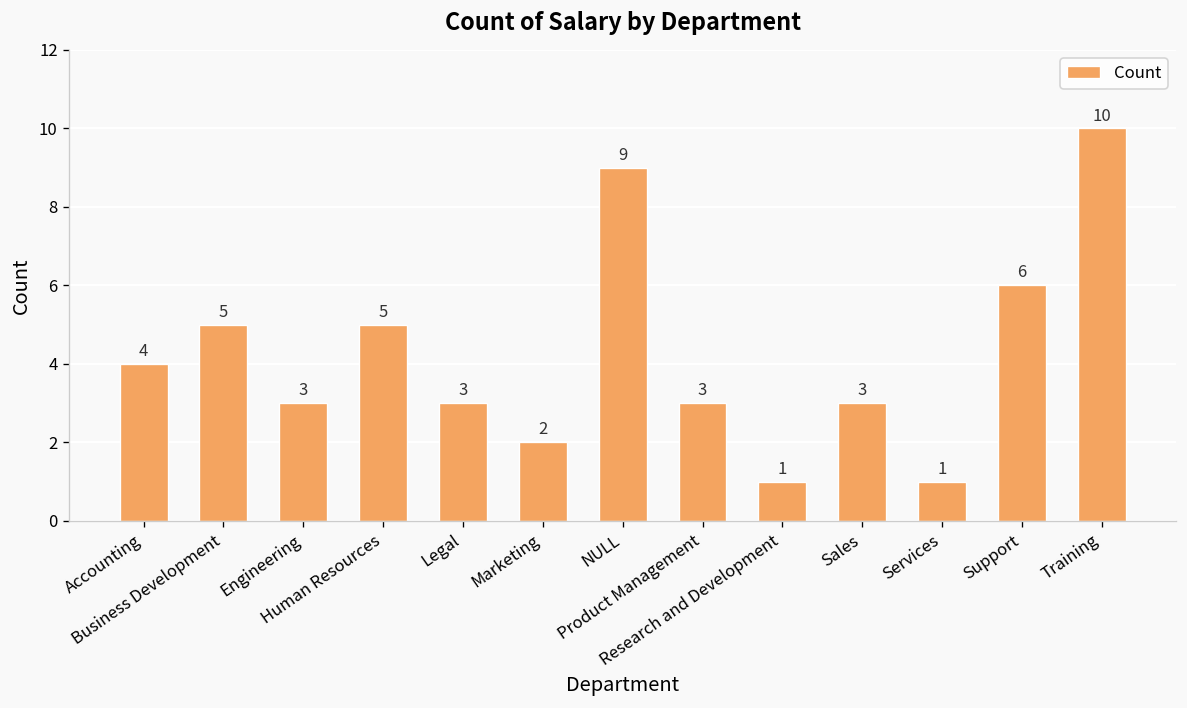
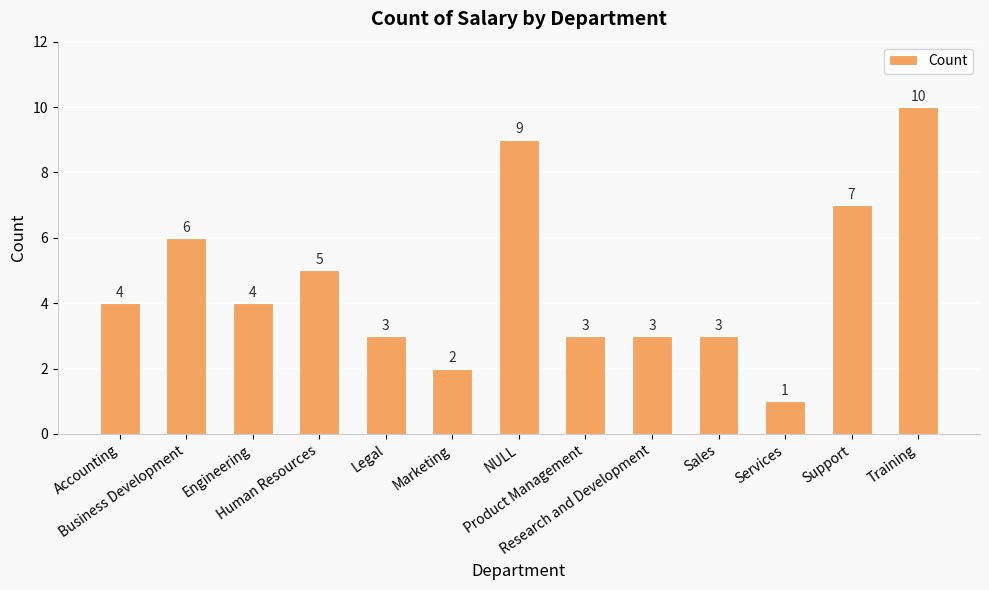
  {
    "Accounting": 4,
-   "Business Development": 5,
-   "Engineering": 3,
+   "Business Development": 6,
+   "Engineering": 4,
    "Human Resources": 5,
    "Legal": 3,
    "Marketing": 2,
    "NULL": 9,
    "Product Management": 3,
-   "Research and Development": 1,
+   "Research and Development": 3,
    "Sales": 3,
    "Services": 1,
-   "Support": 6,
+   "Support": 7,
    "Training": 10
  }
